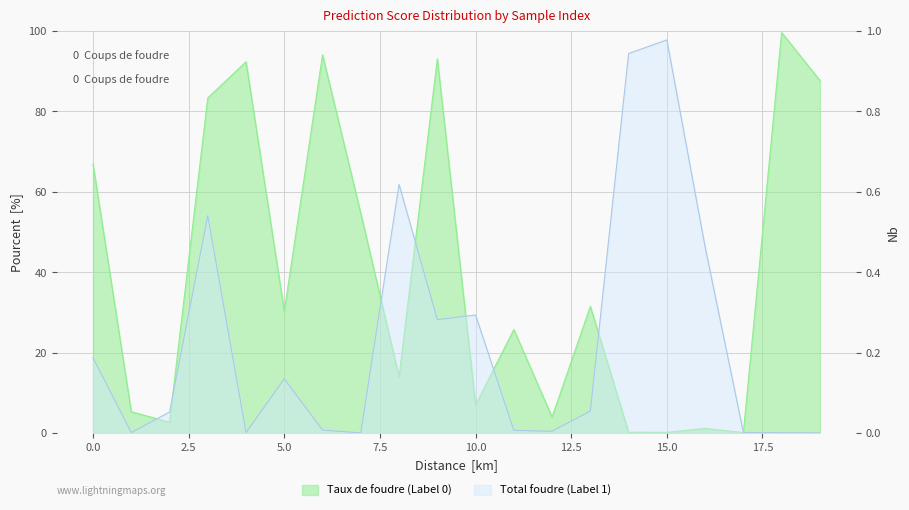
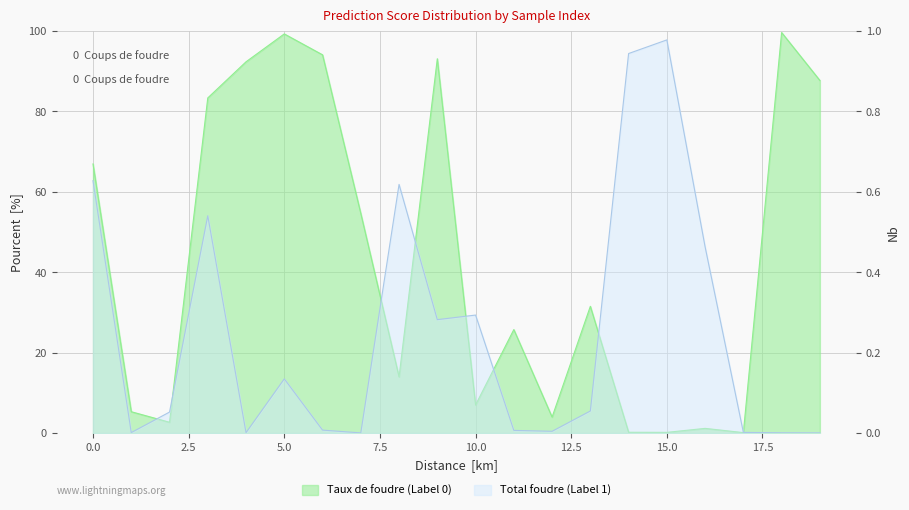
  {
    "Taux de foudre (Label 0)": {
      "0.0": 67,
-     "5.0": 30,
+     "5.0": 99,
      "10.0": 7,
      "15.0": 0
    },
    "Total foudre (Label 1)": {
-     "0.0": 0.19,
+     "0.0": 0.63,
      "5.0": 0.13,
      "10.0": 0.29,
      "15.0": 0.98
    }
  }
